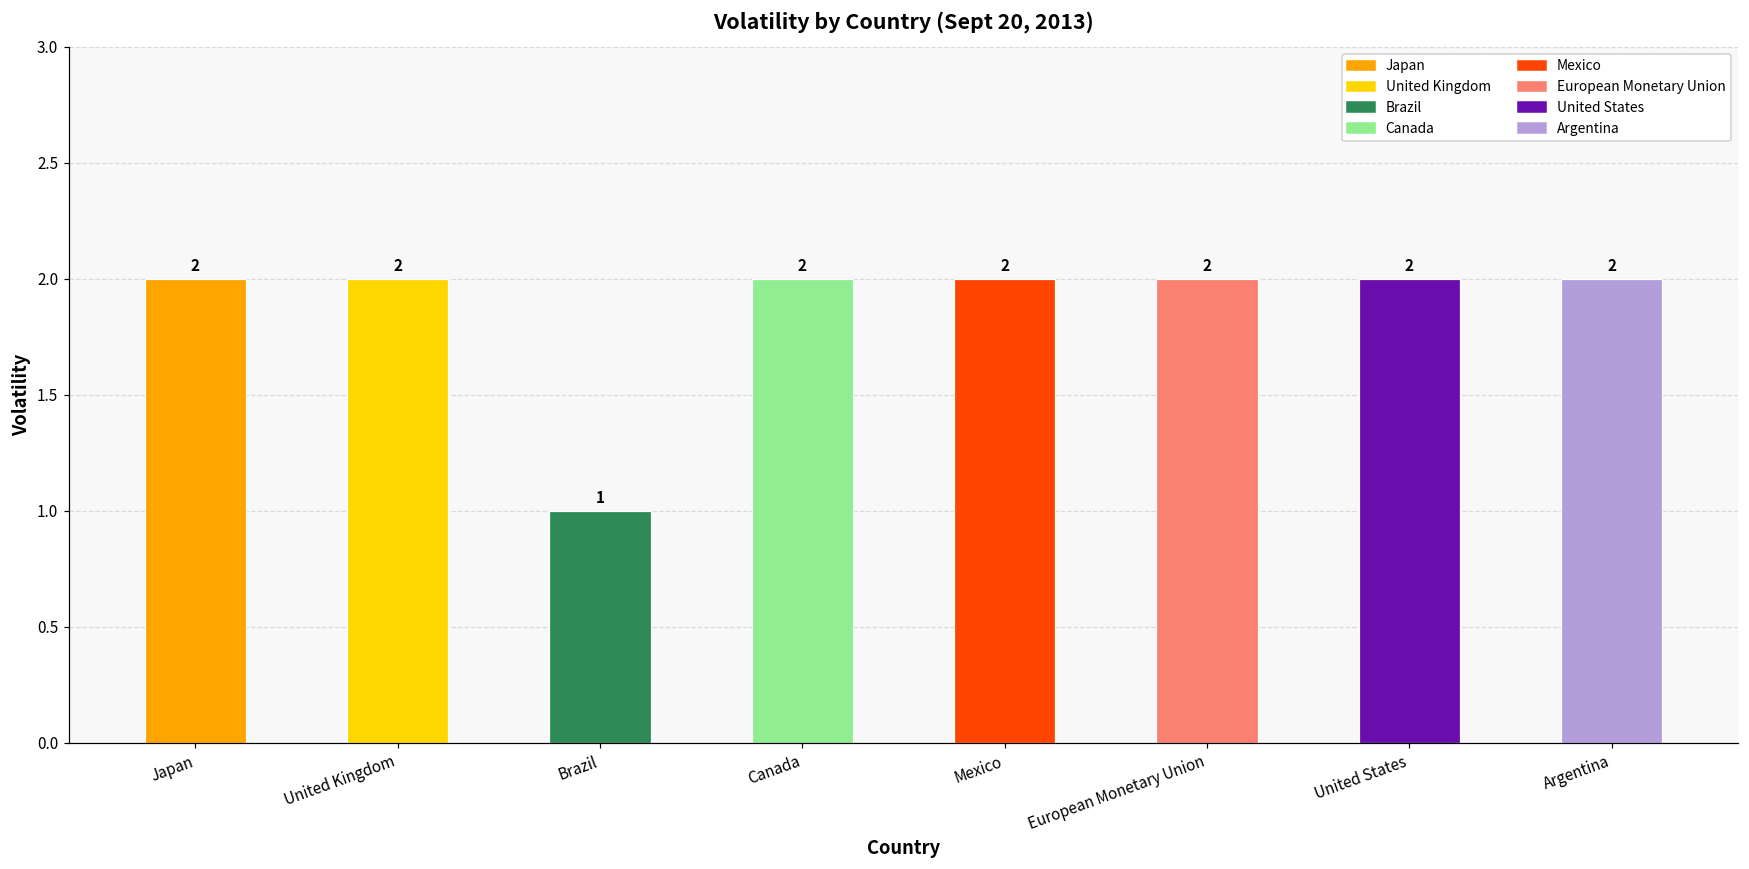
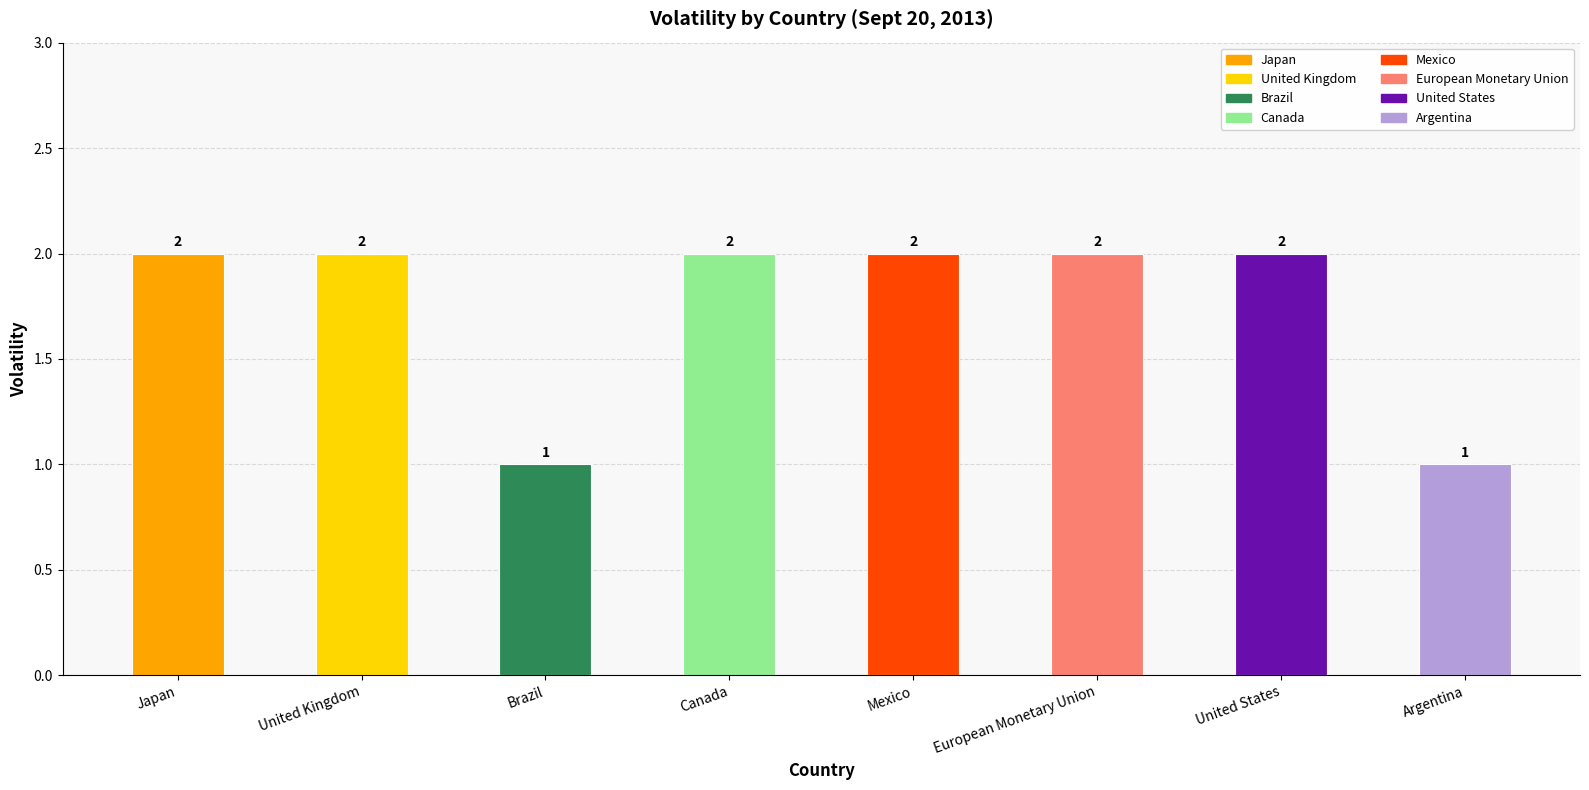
  {
    "Japan": 2,
    "United Kingdom": 2,
    "Brazil": 1,
    "Canada": 2,
    "Mexico": 2,
    "European Monetary Union": 2,
    "United States": 2,
-   "Argentina": 2
+   "Argentina": 1
  }
